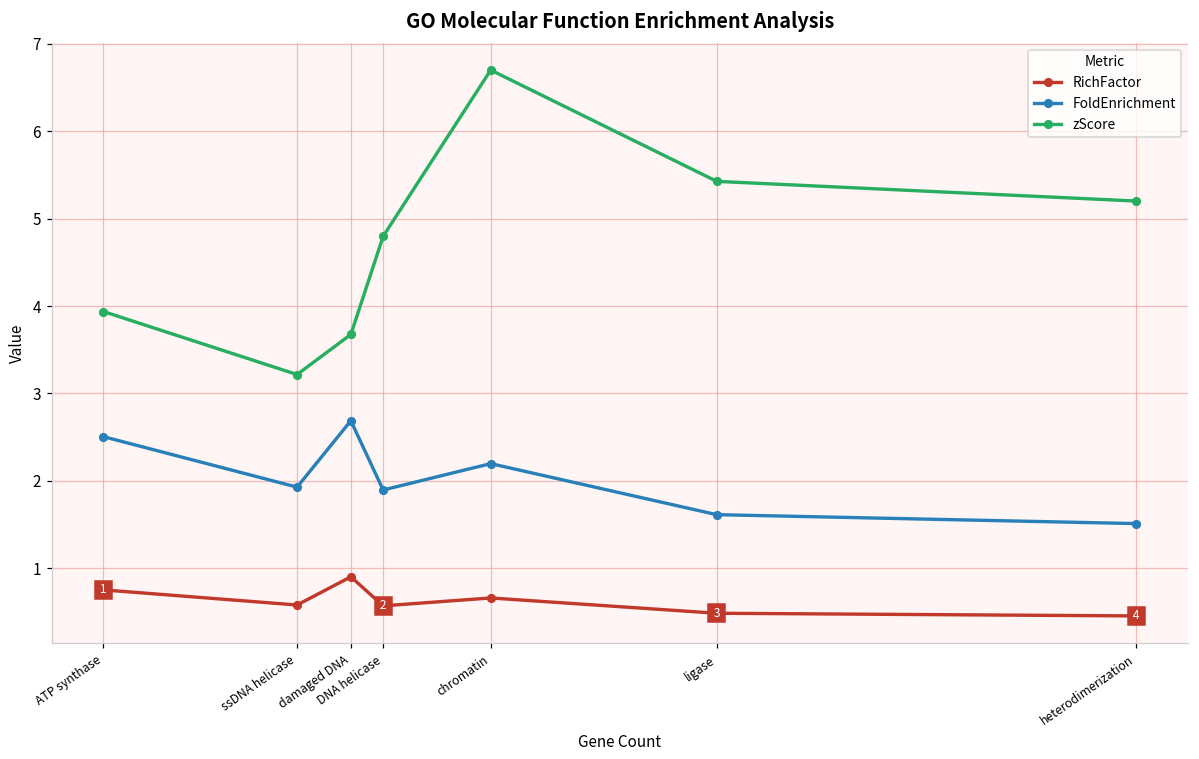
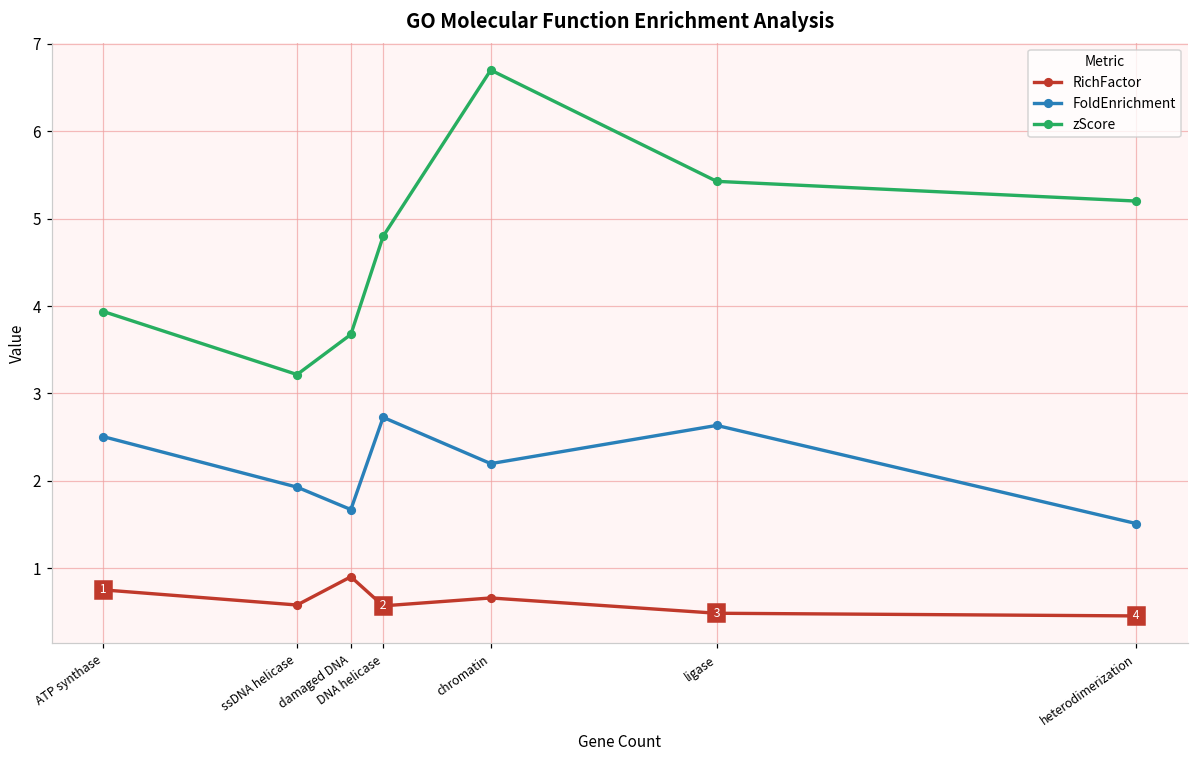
  {
    "RichFactor": {
      "ssDNA helicase": 0.6,
      "damaged DNA": 0.9,
      "chromatin": 0.7
    },
    "FoldEnrichment": {
      "ATP synthase": 2.5,
      "ssDNA helicase": 1.9,
-     "damaged DNA": 2.7,
-     "DNA helicase": 1.9,
+     "damaged DNA": 1.7,
+     "DNA helicase": 2.7,
      "chromatin": 2.2,
-     "ligase": 1.6,
+     "ligase": 2.6,
      "heterodimerization": 1.5
    },
    "zScore": {
      "ATP synthase": 3.9,
      "ssDNA helicase": 3.2,
      "damaged DNA": 3.7,
      "DNA helicase": 4.8,
      "chromatin": 6.7,
      "ligase": 5.4,
      "heterodimerization": 5.2
    }
  }
